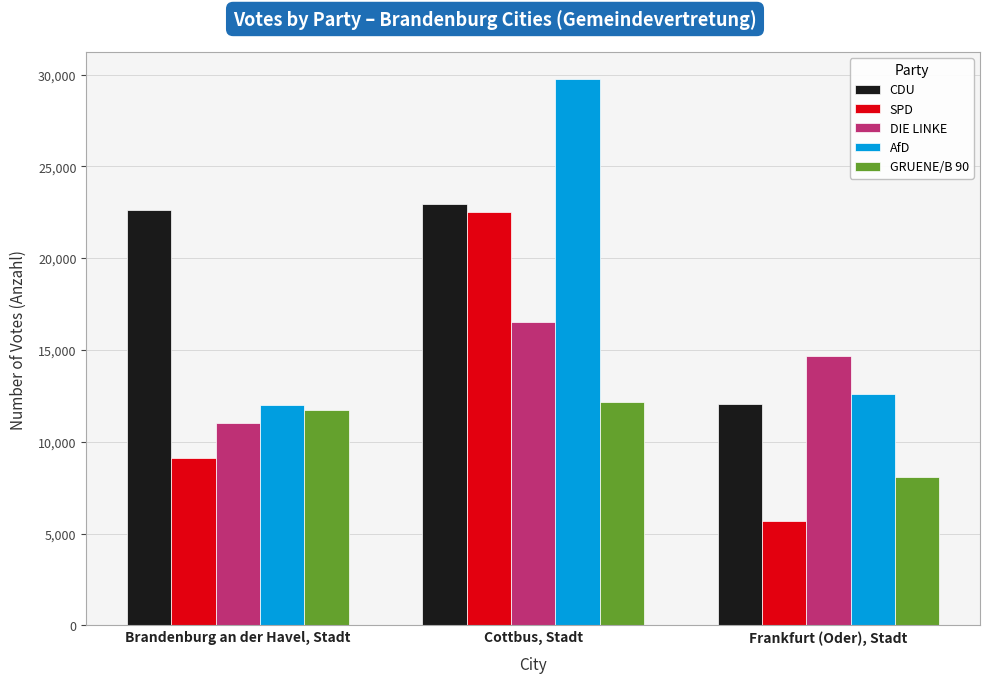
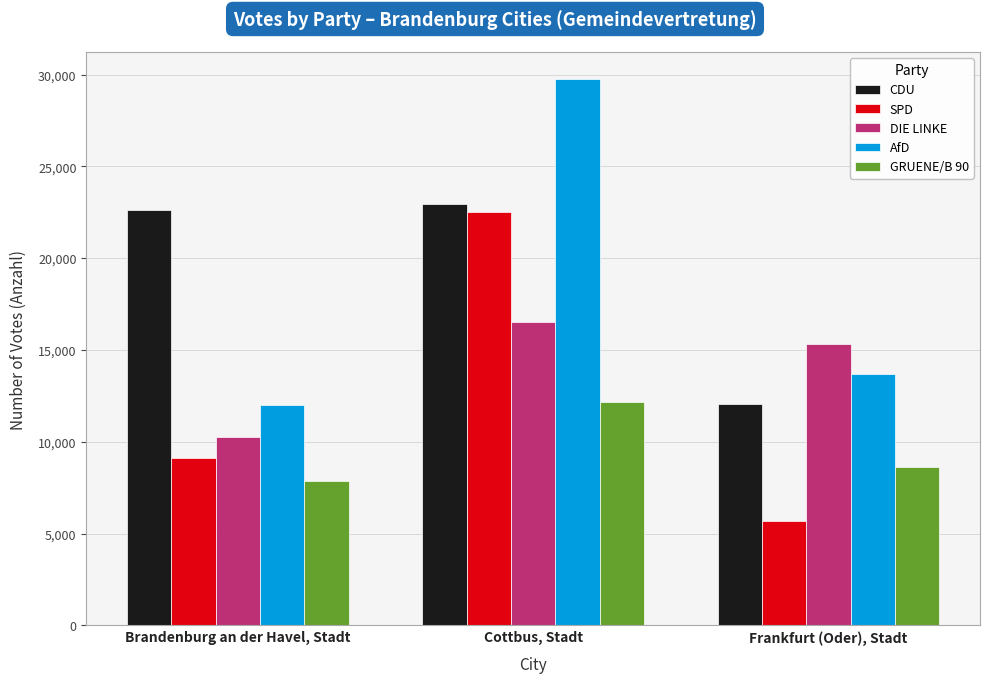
  {
    "CDU": {
      "Brandenburg an der Havel, Stadt": "22,600",
      "Cottbus, Stadt": "22,900",
      "Frankfurt (Oder), Stadt": "12,000"
    },
    "SPD": {
      "Brandenburg an der Havel, Stadt": "9,100",
      "Cottbus, Stadt": "22,500",
      "Frankfurt (Oder), Stadt": "5,700"
    },
    "DIE LINKE": {
-     "Brandenburg an der Havel, Stadt": "11,000",
+     "Brandenburg an der Havel, Stadt": "10,200",
      "Cottbus, Stadt": "16,500",
-     "Frankfurt (Oder), Stadt": "14,700"
+     "Frankfurt (Oder), Stadt": "15,300"
    },
    "AfD": {
      "Brandenburg an der Havel, Stadt": "12,000",
      "Cottbus, Stadt": "29,700",
-     "Frankfurt (Oder), Stadt": "12,600"
+     "Frankfurt (Oder), Stadt": "13,700"
    },
    "GRUENE/B 90": {
-     "Brandenburg an der Havel, Stadt": "11,700",
+     "Brandenburg an der Havel, Stadt": "7,900",
      "Cottbus, Stadt": "12,200",
-     "Frankfurt (Oder), Stadt": "8,100"
+     "Frankfurt (Oder), Stadt": "8,600"
    }
  }
